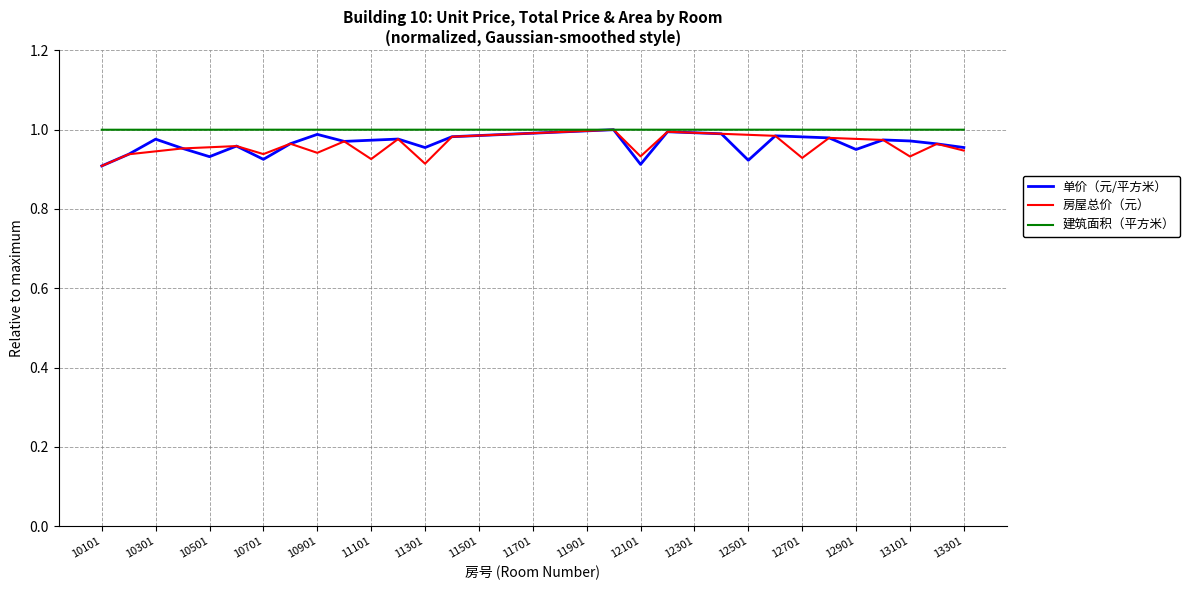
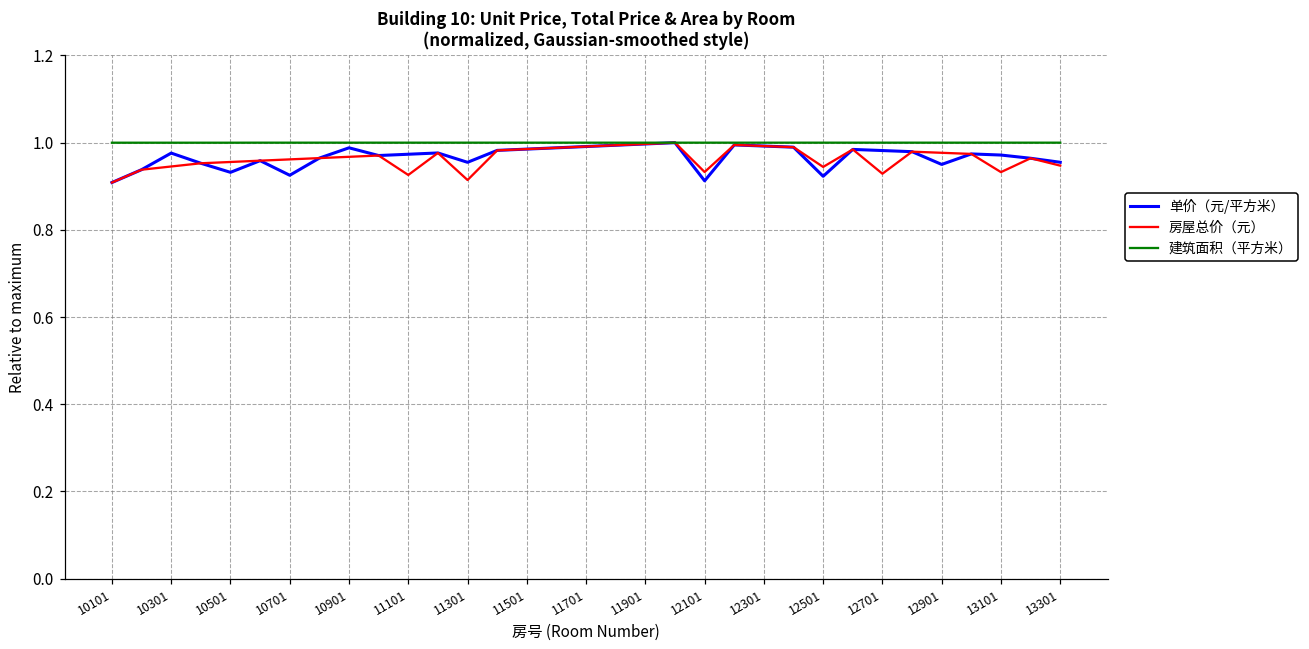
  {
    "单价（元/平方米）": {
      "10301": 0.98,
      "10501": 0.93,
      "10701": 0.93,
      "10901": 0.99,
      "11101": 0.97,
      "11301": 0.95,
      "12101": 0.91,
      "12501": 0.92,
      "12701": 0.98,
      "12901": 0.95,
      "13101": 0.97,
      "13301": 0.96
    },
    "房屋总价（元）": {
      "10301": 0.95,
      "10501": 0.96,
-     "10701": 0.94,
-     "10901": 0.94,
+     "10701": 0.96,
+     "10901": 0.97,
      "11101": 0.93,
      "11301": 0.91,
      "12101": 0.93,
-     "12501": 0.99,
+     "12501": 0.94,
      "12701": 0.93,
      "12901": 0.98,
      "13101": 0.93,
      "13301": 0.95
    },
    "建筑面积（平方米）": {
      "10101": 1.00,
      "10301": 1.00,
      "10501": 1.00,
      "10701": 1.00,
      "10901": 1.00,
      "11101": 1.00,
      "11301": 1.00,
      "11501": 1.00,
      "11701": 1.00,
      "12101": 1.00,
      "12301": 1.00,
      "12501": 1.00,
      "12701": 1.00,
      "12901": 1.00,
      "13101": 1.00,
      "13301": 1.00
    }
  }
